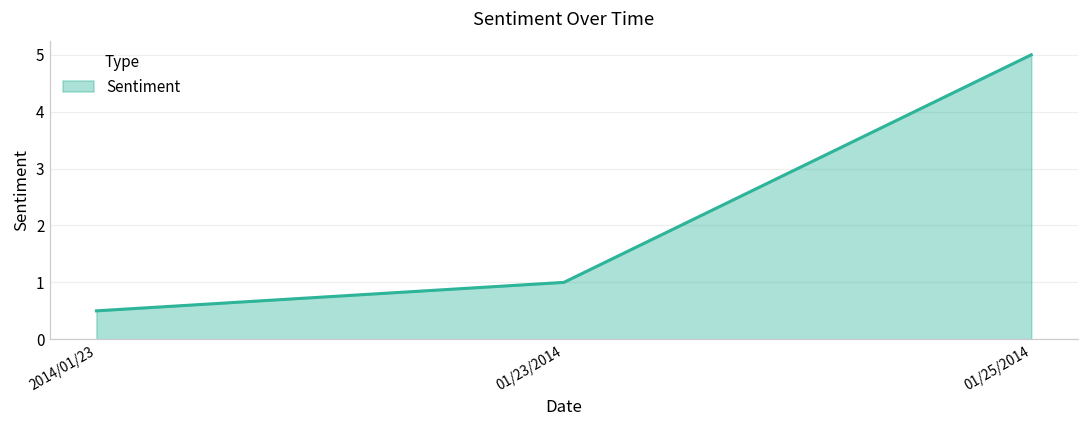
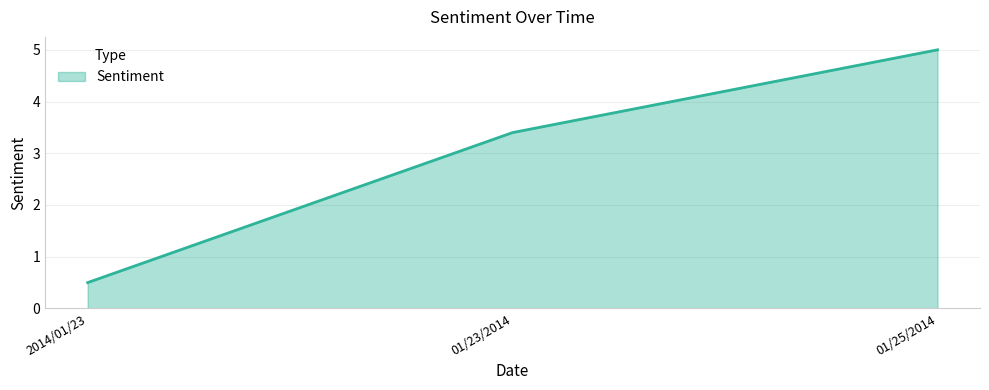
  {
    "2014/01/23": 0.5,
-   "01/23/2014": 1.0,
+   "01/23/2014": 3.4,
    "01/25/2014": 5.0
  }
